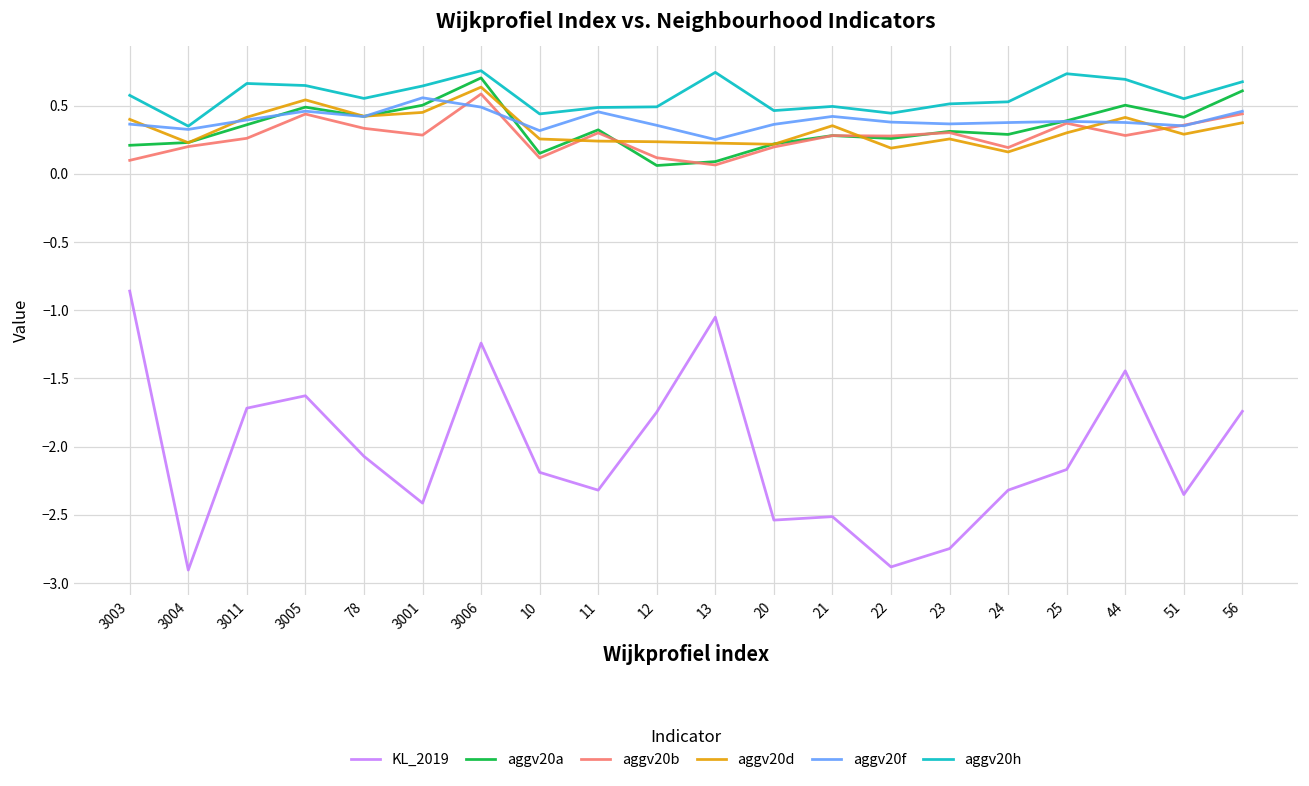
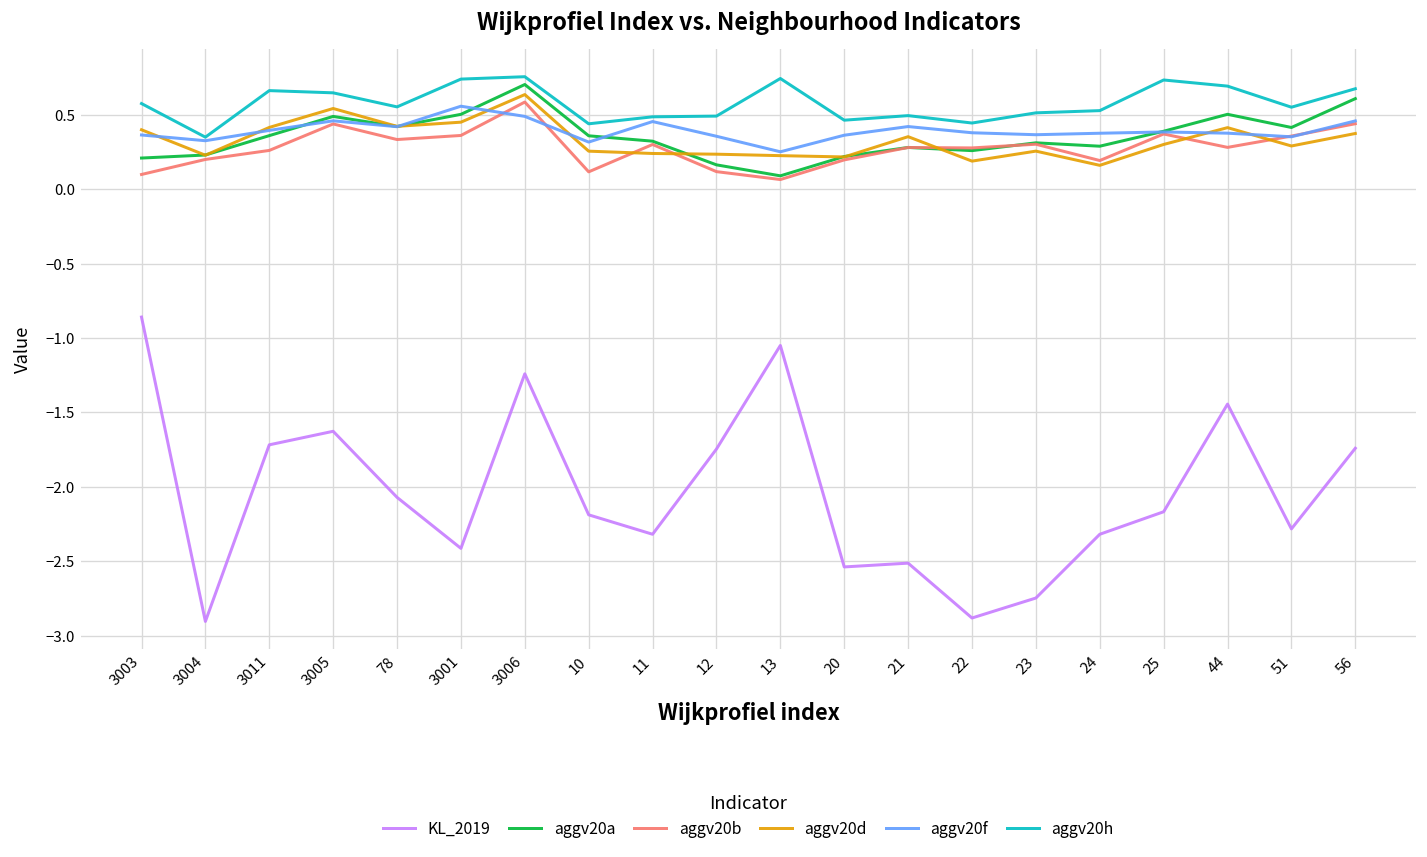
  {
    "KL_2019": {
      "3003": -0.86,
      "3004": -2.90,
      "3011": -1.72,
      "3005": -1.63,
      "78": -2.07,
      "3001": -2.41,
      "3006": -1.24,
      "10": -2.19,
      "11": -2.32,
      "12": -1.75,
      "13": -1.05,
      "20": -2.54,
      "21": -2.51,
      "22": -2.88,
      "23": -2.75,
      "24": -2.32,
      "25": -2.17,
      "44": -1.44,
-     "51": -2.35,
+     "51": -2.28,
      "56": -1.74
    },
    "aggv20a": {
      "3003": 0.21,
      "3011": 0.36,
      "3005": 0.49,
      "3001": 0.50,
      "3006": 0.70,
-     "10": 0.15,
+     "10": 0.36,
      "11": 0.32,
-     "12": 0.06,
+     "12": 0.16,
      "13": 0.09,
      "24": 0.29,
      "44": 0.50,
      "51": 0.41,
      "56": 0.61
    },
    "aggv20b": {
      "3003": 0.10,
      "3004": 0.20,
      "3011": 0.26,
      "3005": 0.44,
      "78": 0.33,
-     "3001": 0.28,
+     "3001": 0.36,
      "3006": 0.58,
      "10": 0.12,
      "11": 0.30,
      "12": 0.12,
      "13": 0.06,
      "24": 0.19,
      "44": 0.28
    },
    "aggv20d": {
      "3003": 0.40,
      "3005": 0.54,
      "3001": 0.45,
      "3006": 0.64,
      "10": 0.25,
      "11": 0.24,
      "12": 0.23,
      "13": 0.22,
      "21": 0.35,
      "22": 0.19,
      "23": 0.26,
      "24": 0.16,
      "25": 0.30,
      "44": 0.41,
      "51": 0.29,
      "56": 0.37
    },
    "aggv20f": {
      "3003": 0.36,
      "3004": 0.33,
      "3005": 0.46,
      "3001": 0.56,
      "3006": 0.49,
      "10": 0.32,
      "11": 0.45,
      "12": 0.36,
      "13": 0.25,
      "20": 0.36,
      "21": 0.42,
      "22": 0.38,
      "23": 0.37,
      "24": 0.38,
      "44": 0.38
    },
    "aggv20h": {
      "3003": 0.57,
      "3004": 0.35,
      "3011": 0.66,
      "3005": 0.65,
      "78": 0.55,
-     "3001": 0.64,
+     "3001": 0.74,
      "3006": 0.76,
      "10": 0.44,
      "11": 0.49,
      "12": 0.49,
      "13": 0.74,
      "20": 0.46,
      "21": 0.49,
      "22": 0.44,
      "23": 0.51,
      "24": 0.53,
      "25": 0.73,
      "44": 0.69,
      "51": 0.55,
      "56": 0.67
    }
  }
